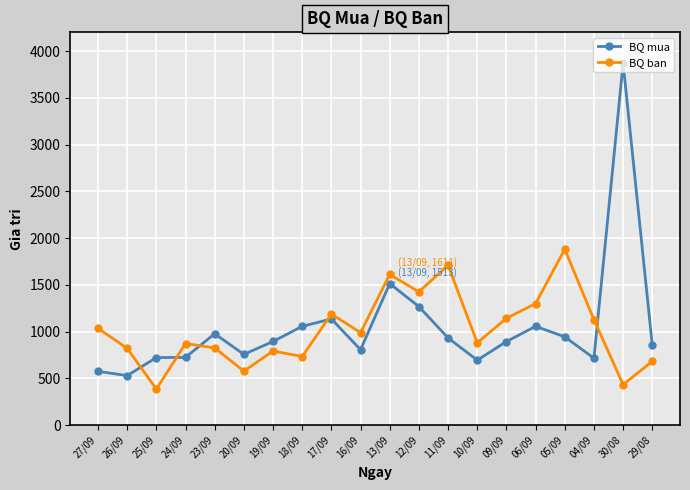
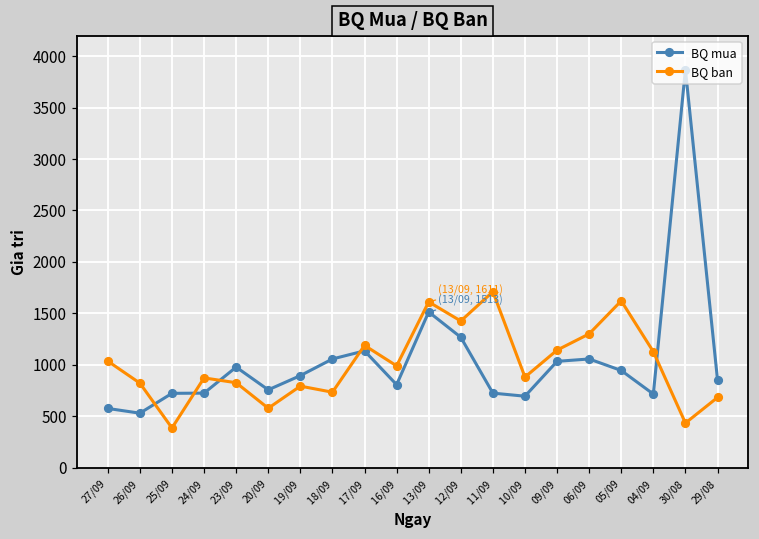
  {
    "BQ mua": {
      "27/09": 600,
      "26/09": 500,
      "25/09": 700,
      "24/09": 700,
      "23/09": 1000,
      "20/09": 800,
      "19/09": 900,
      "18/09": 1100,
      "17/09": 1100,
      "16/09": 800,
      "12/09": 1300,
-     "11/09": 900,
+     "11/09": 700,
      "10/09": 700,
-     "09/09": 900,
+     "09/09": 1000,
      "06/09": 1100,
      "05/09": 900,
      "04/09": 700,
      "29/08": 900
    },
    "BQ ban": {
      "27/09": 1000,
      "26/09": 800,
      "25/09": 400,
      "24/09": 900,
      "23/09": 800,
      "20/09": 600,
      "19/09": 800,
      "18/09": 700,
      "17/09": 1200,
      "16/09": 1000,
      "12/09": 1400,
      "10/09": 900,
      "09/09": 1100,
      "06/09": 1300,
-     "05/09": 1900,
+     "05/09": 1600,
      "04/09": 1100,
      "30/08": 400,
      "29/08": 700
    }
  }
